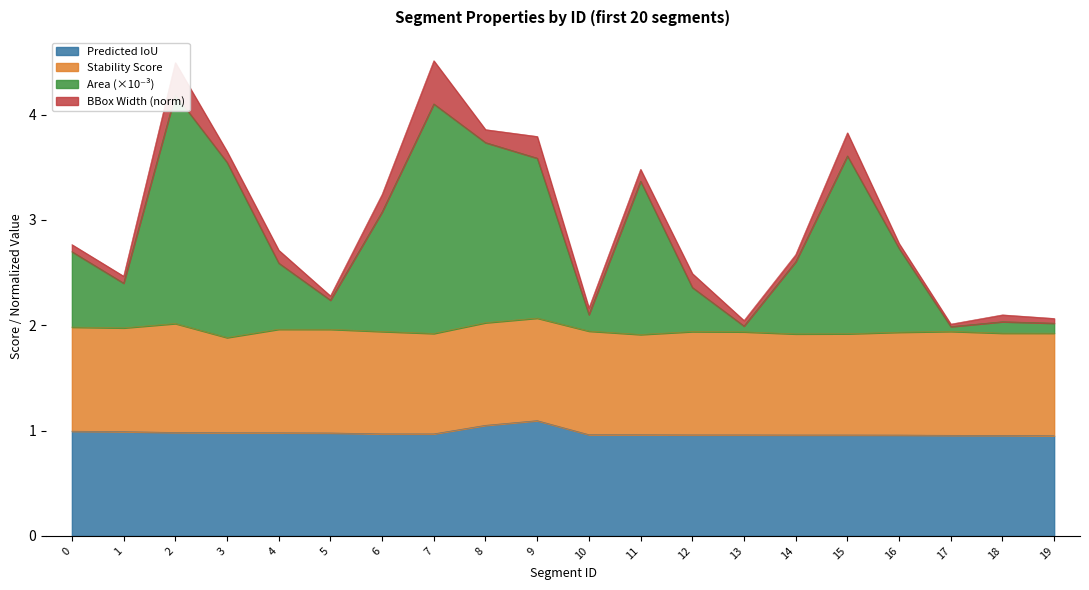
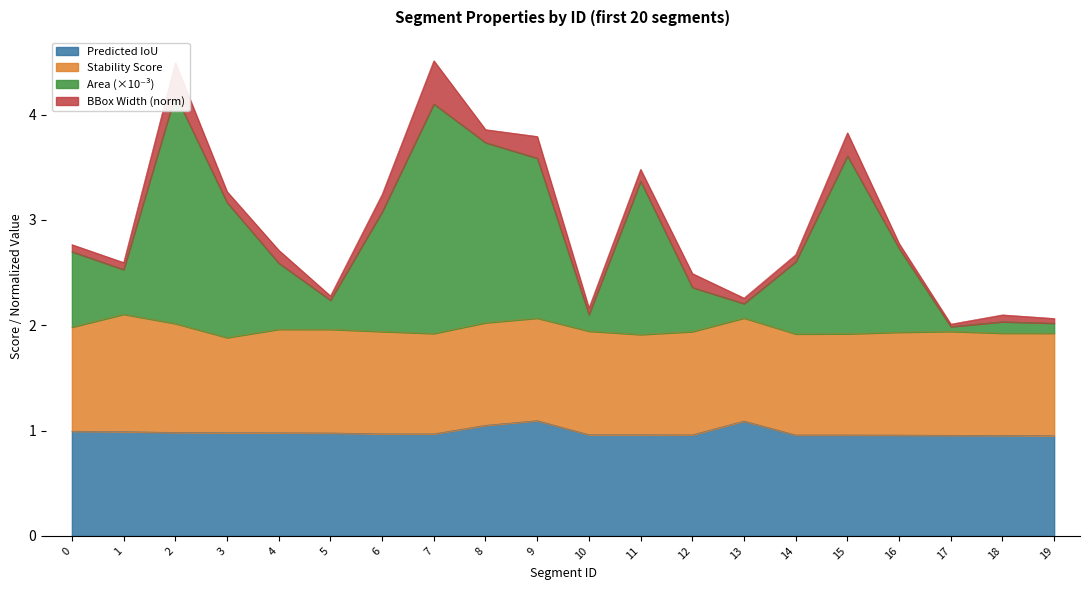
  {
    "Predicted IoU": {
      "0": 0.99,
      "1": 0.99,
      "2": 0.98,
      "3": 0.98,
      "4": 0.98,
      "5": 0.98,
      "6": 0.97,
      "7": 0.97,
      "8": 1.05,
      "9": 1.09,
      "10": 0.96,
      "11": 0.96,
      "12": 0.96,
-     "13": 0.96,
+     "13": 1.09,
      "14": 0.96,
      "15": 0.96,
      "16": 0.96,
      "17": 0.95,
      "18": 0.95,
      "19": 0.95
    },
    "Stability Score": {
      "0": 0.99,
-     "1": 0.99,
+     "1": 1.11,
      "2": 1.03,
      "3": 0.90,
      "4": 0.98,
      "5": 0.98,
      "6": 0.97,
      "7": 0.95,
      "8": 0.97,
      "9": 0.97,
      "10": 0.98,
      "11": 0.95,
      "12": 0.98,
      "13": 0.98,
      "14": 0.96,
      "15": 0.96,
      "16": 0.98,
      "17": 0.99,
      "18": 0.97,
      "19": 0.97
    },
    "Area (×10⁻³)": {
      "0": 0.72,
      "1": 0.42,
-     "3": 1.66,
+     "3": 1.28,
      "4": 0.63,
      "5": 0.28,
      "6": 1.14,
      "7": 2.18,
      "8": 1.71,
      "9": 1.52,
      "10": 0.16,
      "11": 1.46,
      "12": 0.42,
-     "13": 0.06,
+     "13": 0.14,
      "14": 0.69,
      "15": 1.69,
      "16": 0.80,
      "18": 0.11,
      "19": 0.09
    },
    "BBox Width (norm)": {
      "0": 0.07,
      "1": 0.07,
      "3": 0.10,
      "4": 0.12,
      "5": 0.04,
      "6": 0.17,
      "7": 0.41,
      "8": 0.12,
      "9": 0.21,
      "10": 0.06,
      "11": 0.11,
      "12": 0.13,
      "13": 0.05,
      "14": 0.07,
      "15": 0.22,
      "16": 0.05,
      "18": 0.06,
      "19": 0.04
    }
  }
